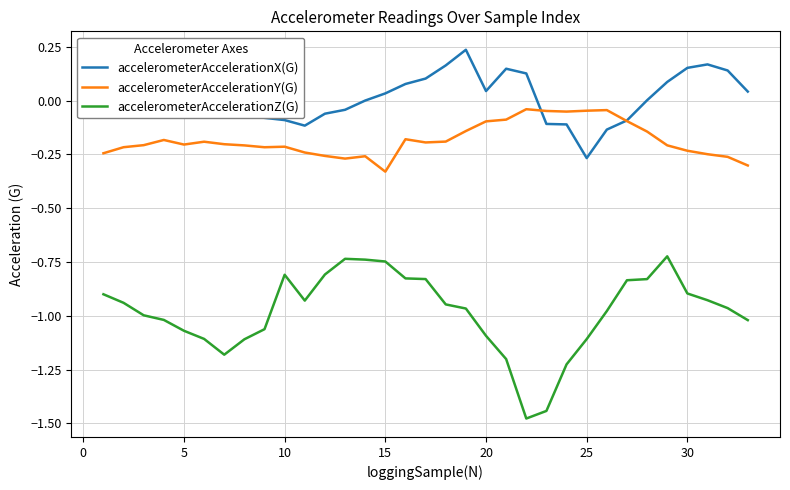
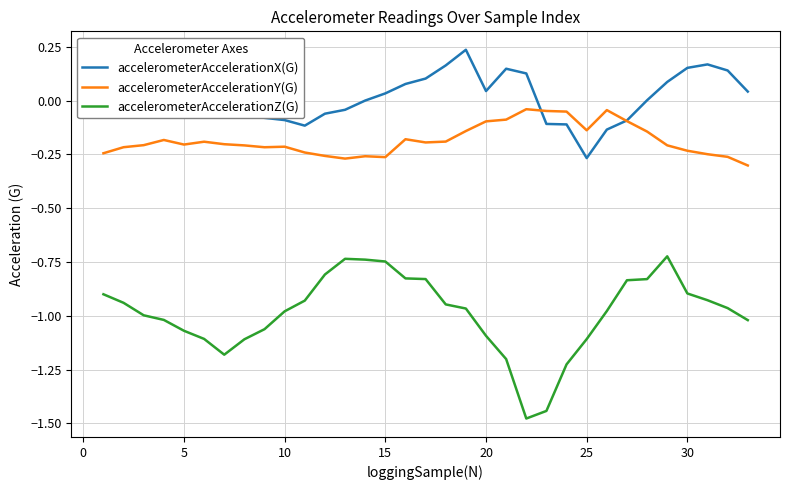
  {
    "accelerometerAccelerationX(G)": {
      "10": -0.09,
      "15": 0.03,
      "20": 0.04,
      "25": -0.27,
      "30": 0.15
    },
    "accelerometerAccelerationY(G)": {
      "5": -0.20,
      "10": -0.21,
-     "15": -0.33,
+     "15": -0.26,
      "20": -0.10,
-     "25": -0.05,
+     "25": -0.14,
      "30": -0.23
    },
    "accelerometerAccelerationZ(G)": {
      "5": -1.07,
-     "10": -0.81,
+     "10": -0.98,
      "15": -0.75,
      "20": -1.09,
      "25": -1.11,
      "30": -0.90
    }
  }
